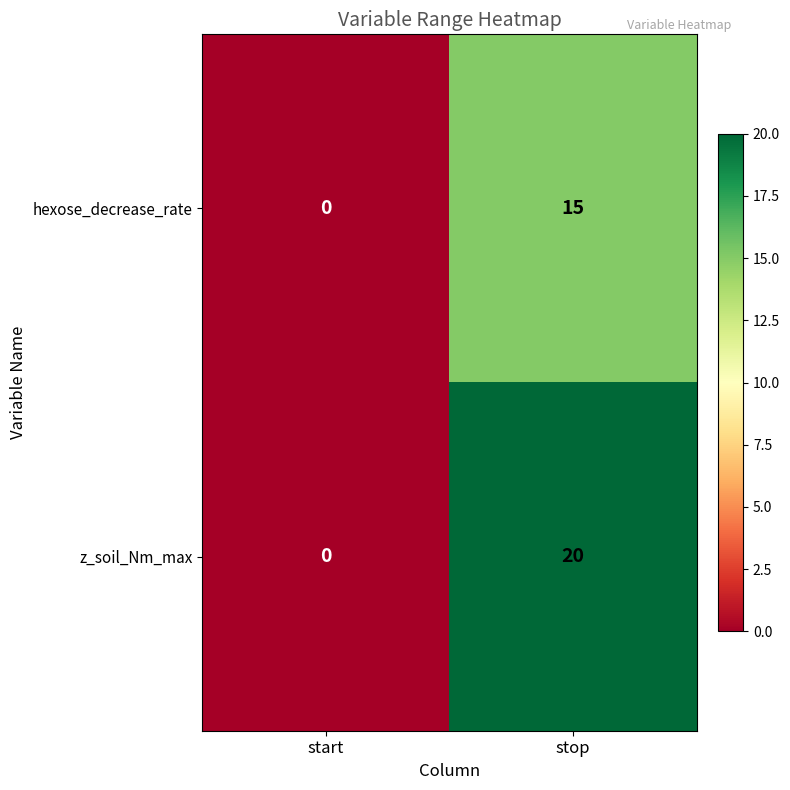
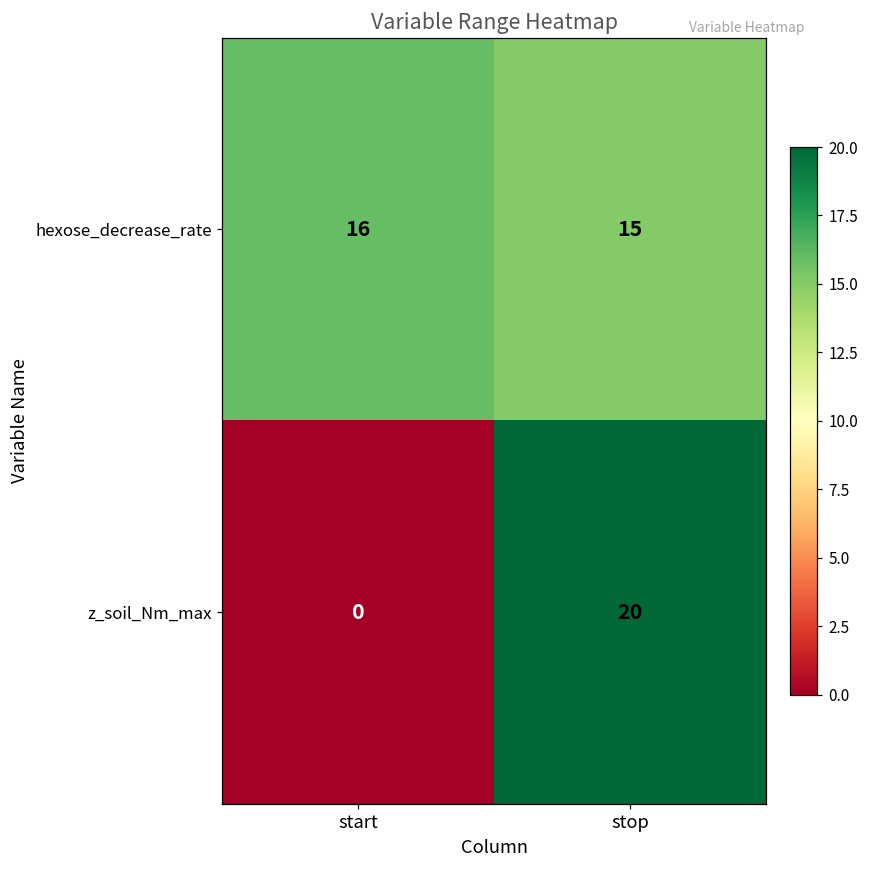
  {
    "hexose_decrease_rate": {
-     "start": 0,
+     "start": 16,
      "stop": 15
    },
    "z_soil_Nm_max": {
      "start": 0,
      "stop": 20
    }
  }
